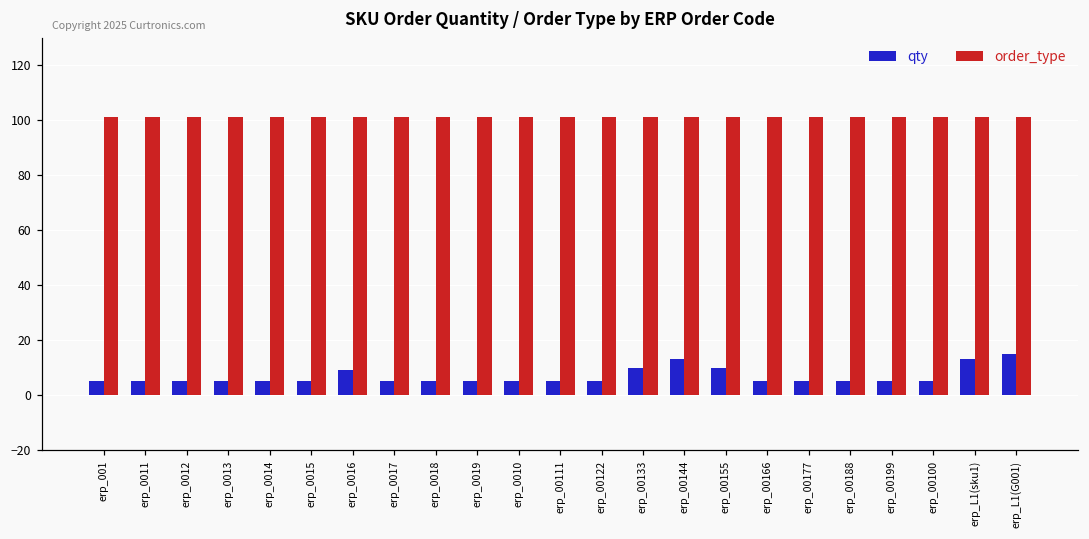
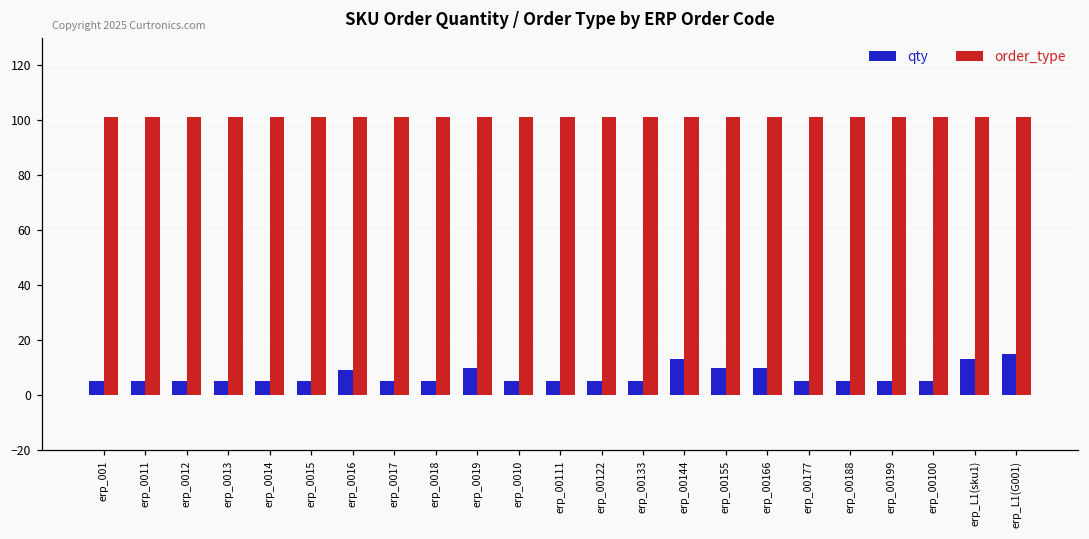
  {
    "qty": {
      "erp_001": 5,
      "erp_0011": 5,
      "erp_0012": 5,
      "erp_0013": 5,
      "erp_0014": 5,
      "erp_0015": 5,
      "erp_0016": 9,
      "erp_0017": 5,
      "erp_0018": 5,
-     "erp_0019": 5,
+     "erp_0019": 10,
      "erp_0010": 5,
      "erp_00111": 5,
      "erp_00122": 5,
-     "erp_00133": 10,
+     "erp_00133": 5,
      "erp_00144": 13,
      "erp_00155": 10,
-     "erp_00166": 5,
+     "erp_00166": 10,
      "erp_00177": 5,
      "erp_00188": 5,
      "erp_00199": 5,
      "erp_00100": 5,
      "erp_L1(sku1)": 13,
      "erp_L1(G001)": 15
    },
    "order_type": {
      "erp_001": 101,
      "erp_0011": 101,
      "erp_0012": 101,
      "erp_0013": 101,
      "erp_0014": 101,
      "erp_0015": 101,
      "erp_0016": 101,
      "erp_0017": 101,
      "erp_0018": 101,
      "erp_0019": 101,
      "erp_0010": 101,
      "erp_00111": 101,
      "erp_00122": 101,
      "erp_00133": 101,
      "erp_00144": 101,
      "erp_00155": 101,
      "erp_00166": 101,
      "erp_00177": 101,
      "erp_00188": 101,
      "erp_00199": 101,
      "erp_00100": 101,
      "erp_L1(sku1)": 101,
      "erp_L1(G001)": 101
    }
  }
